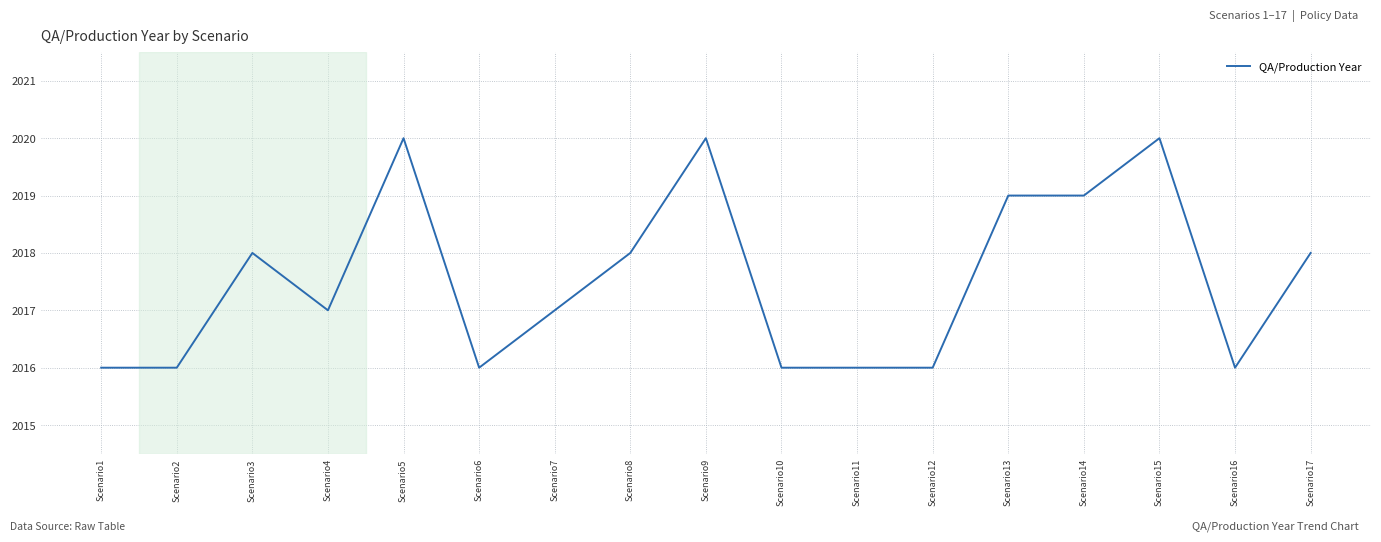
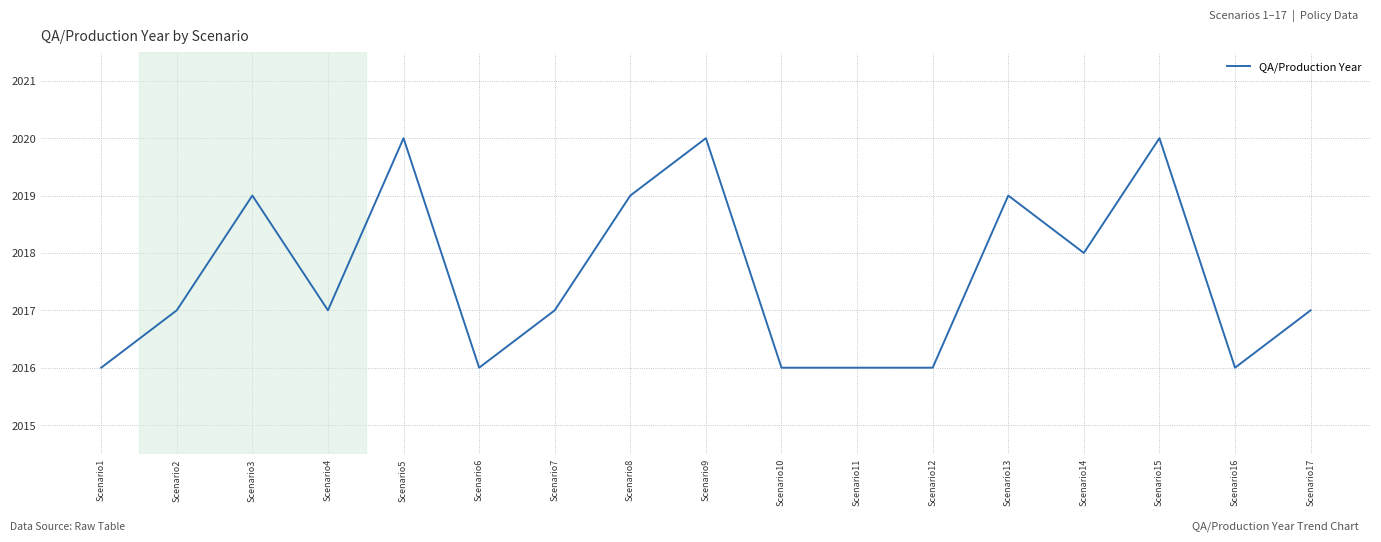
  {
    "Scenario1": 2016,
-   "Scenario2": 2016,
-   "Scenario3": 2018,
+   "Scenario2": 2017,
+   "Scenario3": 2019,
    "Scenario4": 2017,
    "Scenario5": 2020,
    "Scenario6": 2016,
    "Scenario7": 2017,
-   "Scenario8": 2018,
+   "Scenario8": 2019,
    "Scenario9": 2020,
    "Scenario10": 2016,
    "Scenario11": 2016,
    "Scenario12": 2016,
    "Scenario13": 2019,
-   "Scenario14": 2019,
+   "Scenario14": 2018,
    "Scenario15": 2020,
    "Scenario16": 2016,
-   "Scenario17": 2018
+   "Scenario17": 2017
  }
